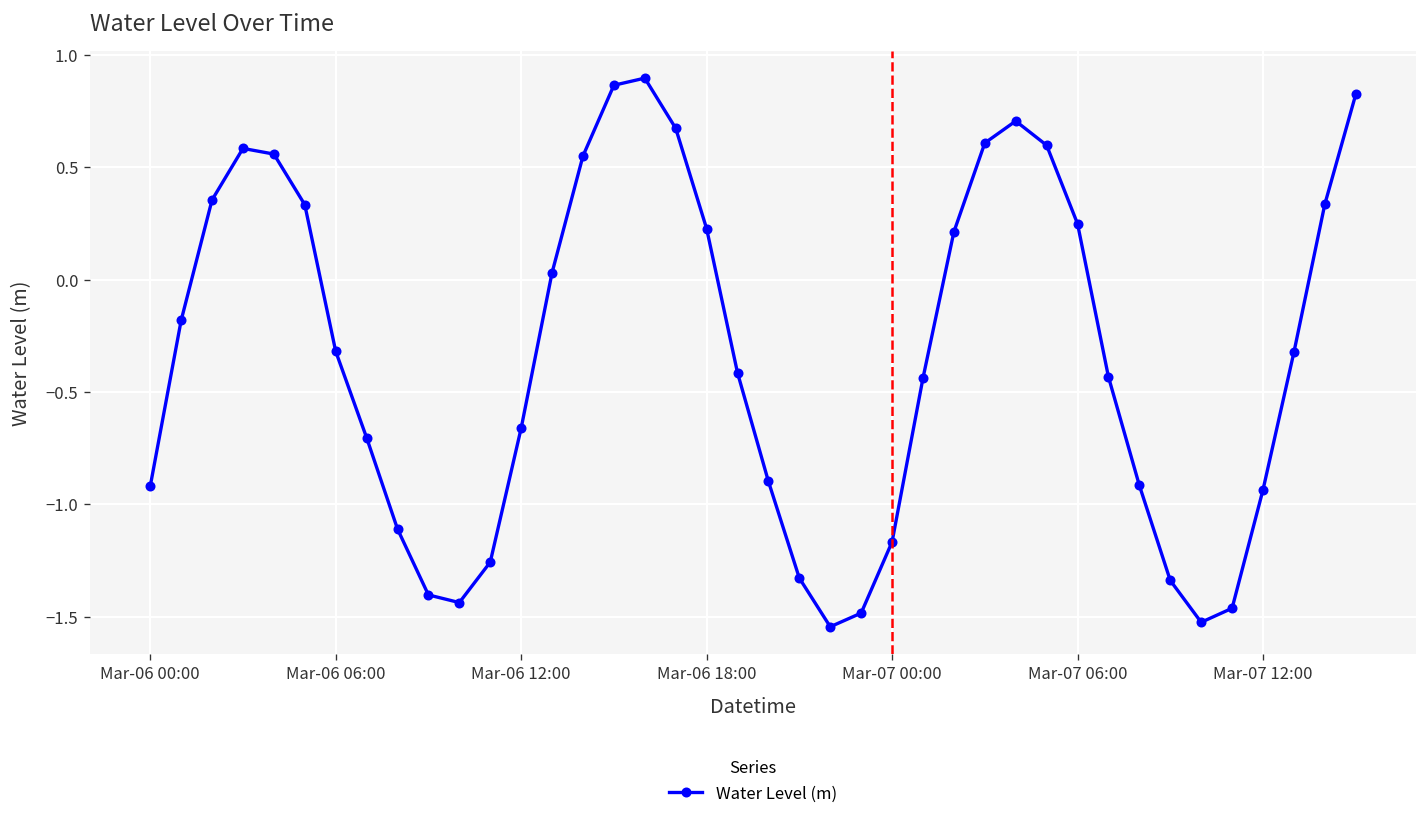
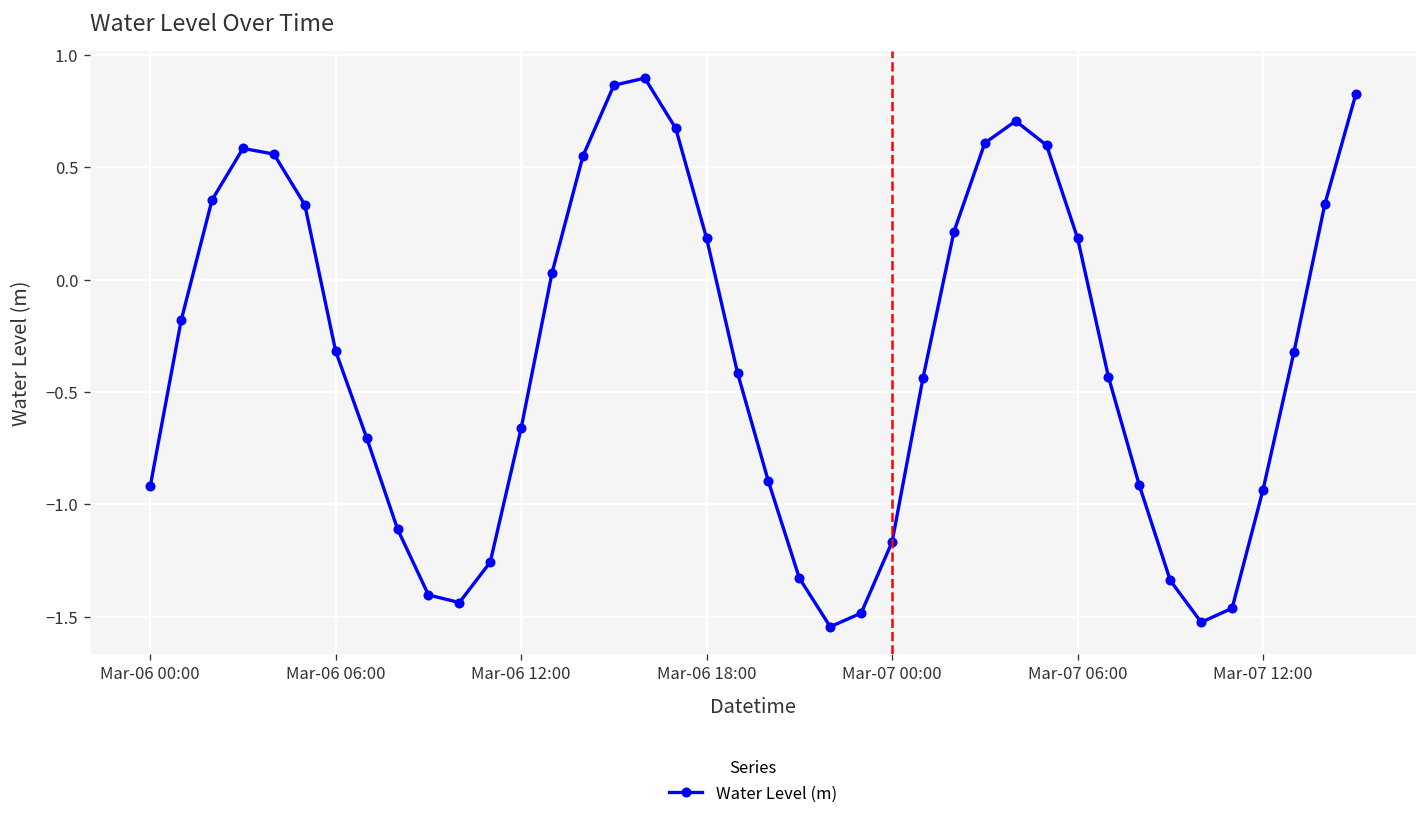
  {
    "Mar-06 00:00": -0.92,
    "Mar-06 06:00": -0.32,
    "Mar-06 12:00": -0.66,
-   "Mar-06 18:00": 0.23,
+   "Mar-06 18:00": 0.18,
    "Mar-07 00:00": -1.17,
-   "Mar-07 06:00": 0.25,
+   "Mar-07 06:00": 0.19,
    "Mar-07 12:00": -0.94
  }
